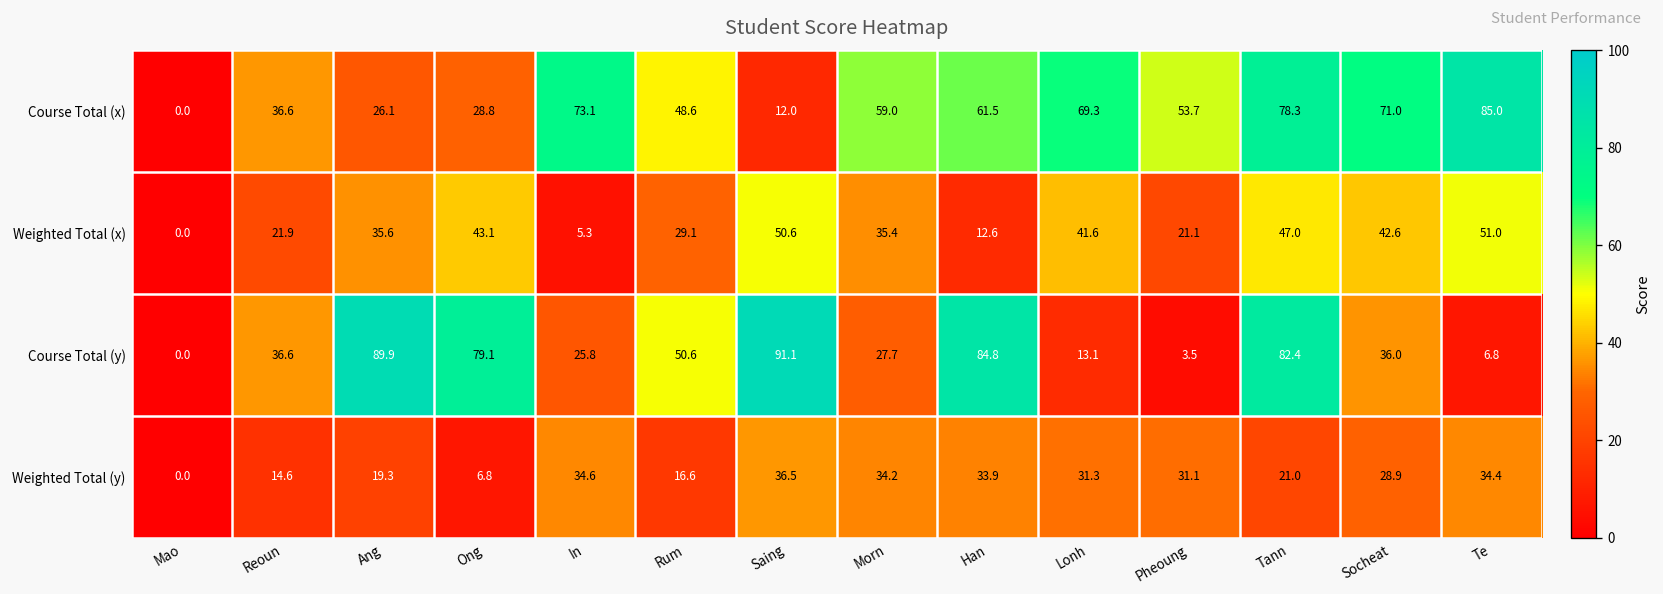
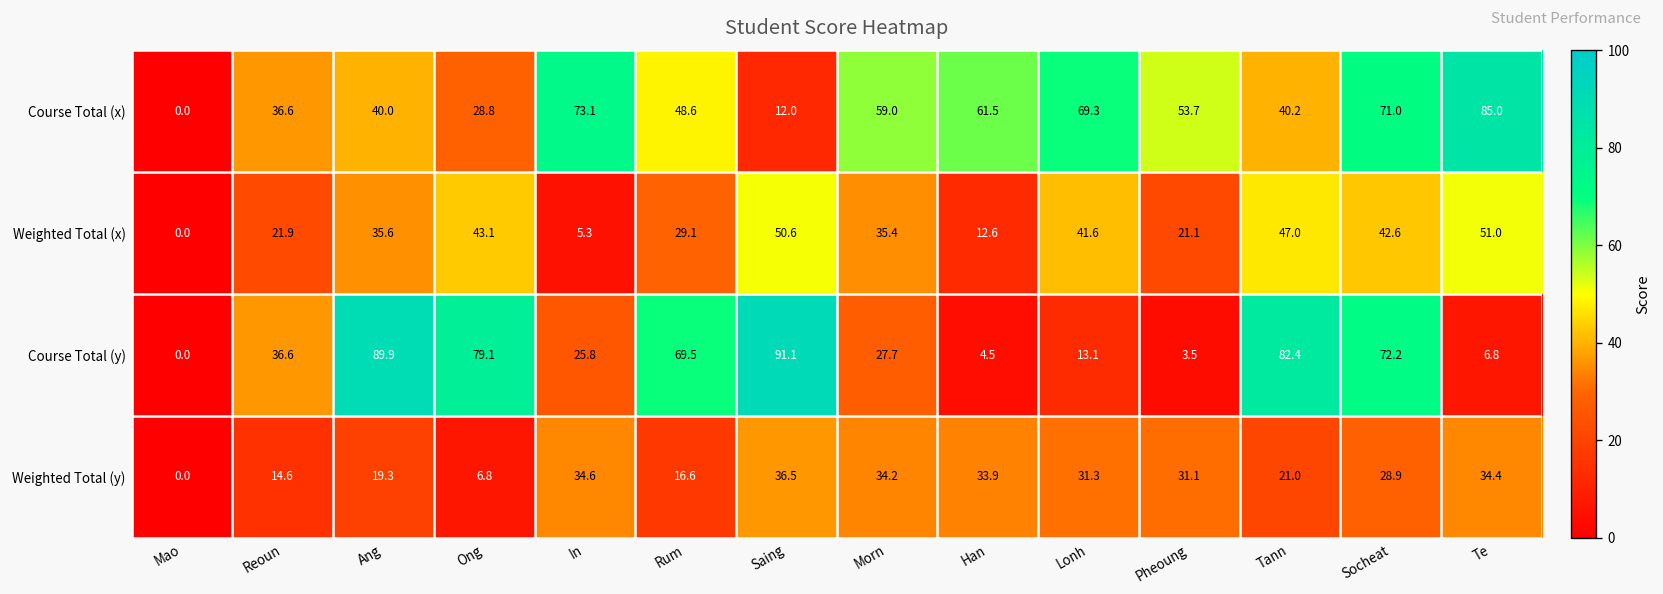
  {
    "Course Total (x)": {
      "Mao": 0.0,
      "Reoun": 36.6,
-     "Ang": 26.1,
+     "Ang": 40.0,
      "Ong": 28.8,
      "In": 73.1,
      "Rum": 48.6,
      "Saing": 12.0,
      "Morn": 59.0,
      "Han": 61.5,
      "Lonh": 69.3,
      "Pheoung": 53.7,
-     "Tann": 78.3,
+     "Tann": 40.2,
      "Socheat": 71.0,
      "Te": 85.0
    },
    "Weighted Total (x)": {
      "Mao": 0.0,
      "Reoun": 21.9,
      "Ang": 35.6,
      "Ong": 43.1,
      "In": 5.3,
      "Rum": 29.1,
      "Saing": 50.6,
      "Morn": 35.4,
      "Han": 12.6,
      "Lonh": 41.6,
      "Pheoung": 21.1,
      "Tann": 47.0,
      "Socheat": 42.6,
      "Te": 51.0
    },
    "Course Total (y)": {
      "Mao": 0.0,
      "Reoun": 36.6,
      "Ang": 89.9,
      "Ong": 79.1,
      "In": 25.8,
-     "Rum": 50.6,
+     "Rum": 69.5,
      "Saing": 91.1,
      "Morn": 27.7,
-     "Han": 84.8,
+     "Han": 4.5,
      "Lonh": 13.1,
      "Pheoung": 3.5,
      "Tann": 82.4,
-     "Socheat": 36.0,
+     "Socheat": 72.2,
      "Te": 6.8
    },
    "Weighted Total (y)": {
      "Mao": 0.0,
      "Reoun": 14.6,
      "Ang": 19.3,
      "Ong": 6.8,
      "In": 34.6,
      "Rum": 16.6,
      "Saing": 36.5,
      "Morn": 34.2,
      "Han": 33.9,
      "Lonh": 31.3,
      "Pheoung": 31.1,
      "Tann": 21.0,
      "Socheat": 28.9,
      "Te": 34.4
    }
  }
